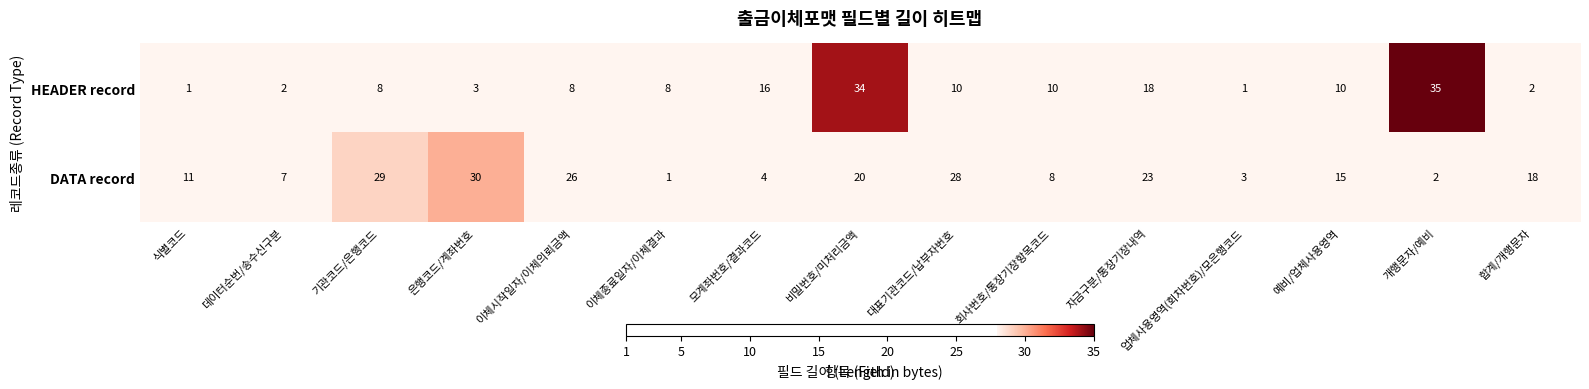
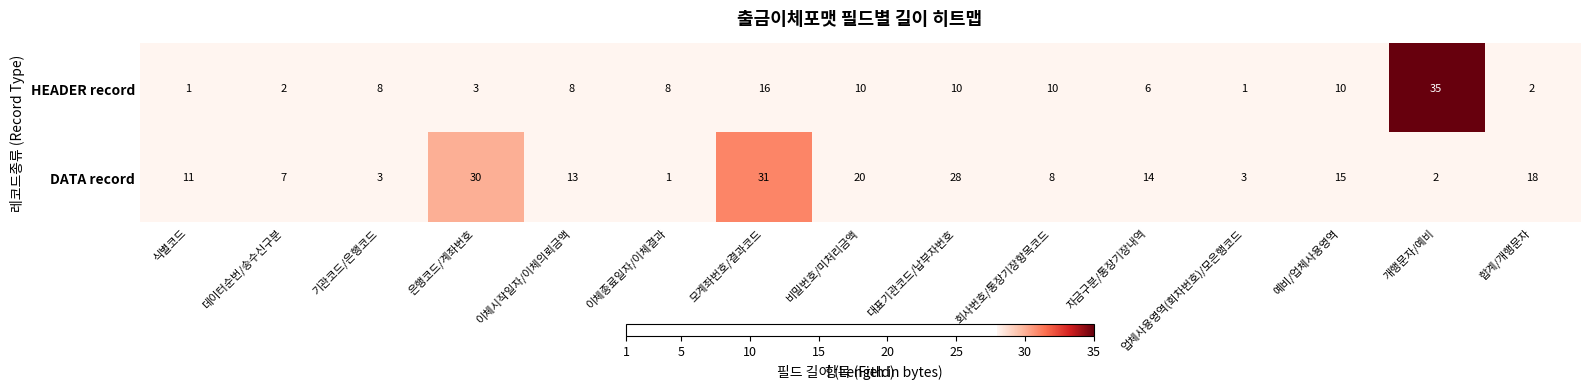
  {
    "HEADER record": {
      "식별코드": 1,
      "데이터순번/송수신구분": 2,
      "기관코드/은행코드": 8,
      "은행코드/계좌번호": 3,
      "이체시작일자/이체의뢰금액": 8,
      "이체종료일자/이체결과": 8,
      "모계좌번호/결과코드": 16,
-     "비밀번호/미처리금액": 34,
+     "비밀번호/미처리금액": 10,
      "대표기관코드/납부자번호": 10,
      "회사번호/통장기장항목코드": 10,
-     "자금구분/통장기장내역": 18,
+     "자금구분/통장기장내역": 6,
      "업체사용영역(회차번호)/모은행코드": 1,
      "예비/업체사용영역": 10,
      "개행문자/예비": 35,
      "합계/개행문자": 2
    },
    "DATA record": {
      "식별코드": 11,
      "데이터순번/송수신구분": 7,
-     "기관코드/은행코드": 29,
+     "기관코드/은행코드": 3,
      "은행코드/계좌번호": 30,
-     "이체시작일자/이체의뢰금액": 26,
+     "이체시작일자/이체의뢰금액": 13,
      "이체종료일자/이체결과": 1,
-     "모계좌번호/결과코드": 4,
+     "모계좌번호/결과코드": 31,
      "비밀번호/미처리금액": 20,
      "대표기관코드/납부자번호": 28,
      "회사번호/통장기장항목코드": 8,
-     "자금구분/통장기장내역": 23,
+     "자금구분/통장기장내역": 14,
      "업체사용영역(회차번호)/모은행코드": 3,
      "예비/업체사용영역": 15,
      "개행문자/예비": 2,
      "합계/개행문자": 18
    }
  }
